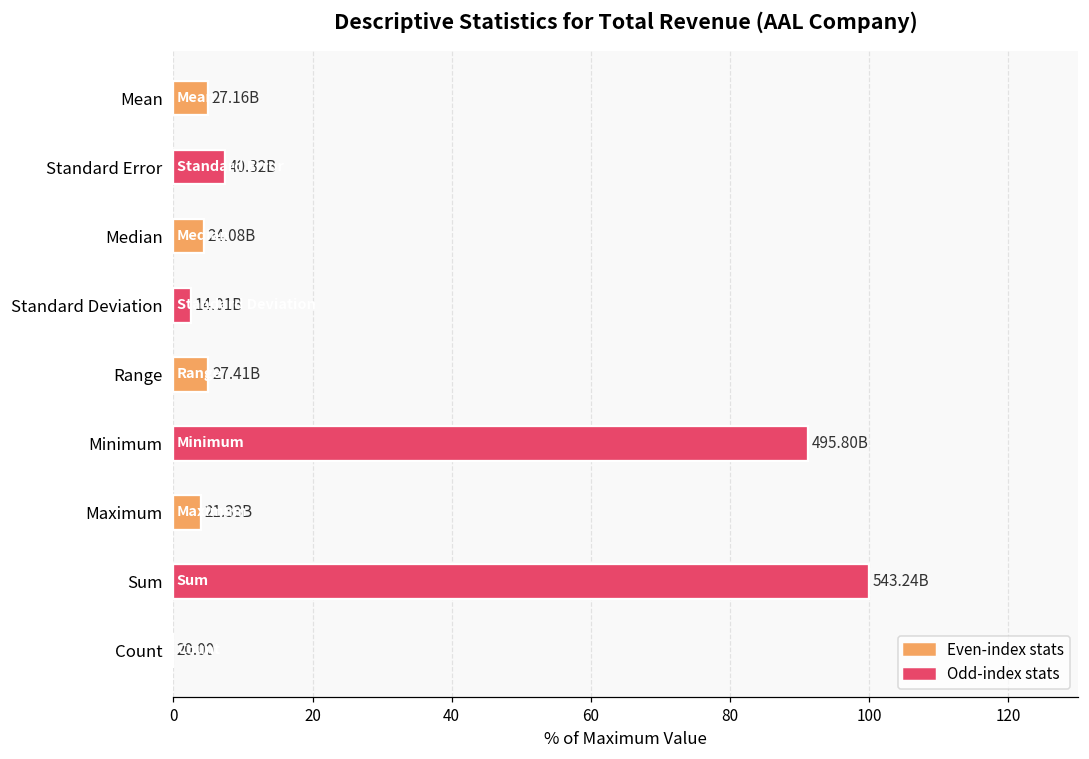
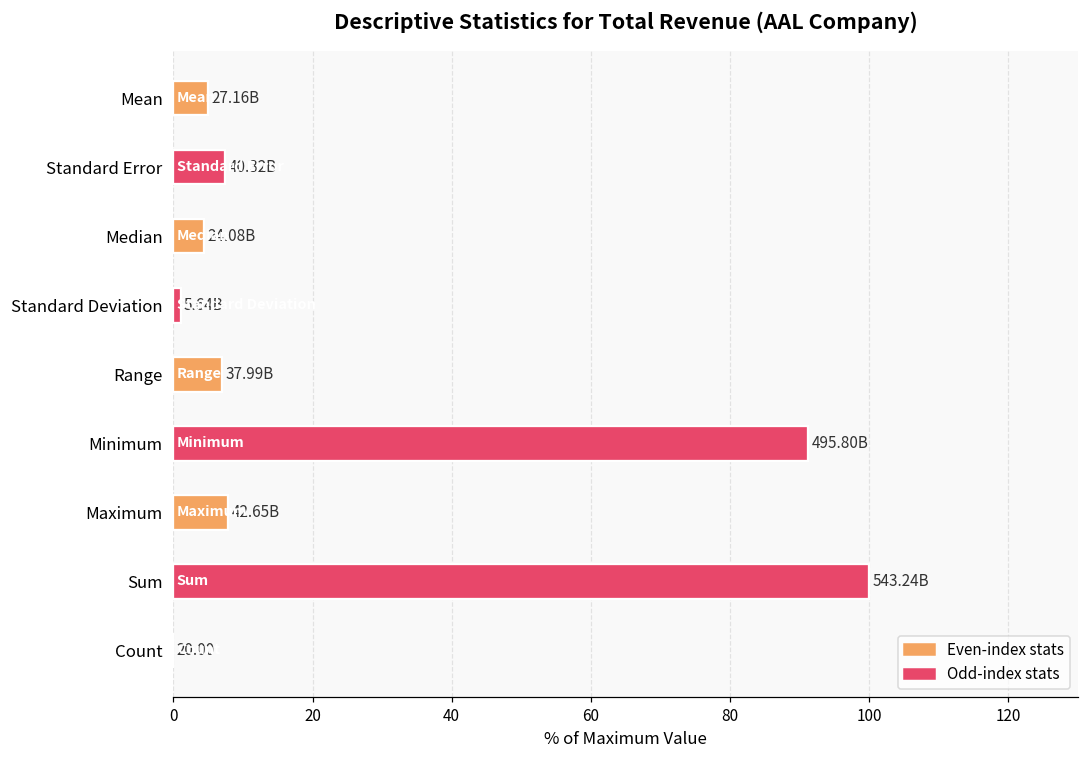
  {
-   "Standard Deviation": "14.01B",
-   "Range": "27.41B",
-   "Maximum": "21.33B"
+   "Standard Deviation": "5.64B",
+   "Range": "37.99B",
+   "Maximum": "42.65B"
  }
